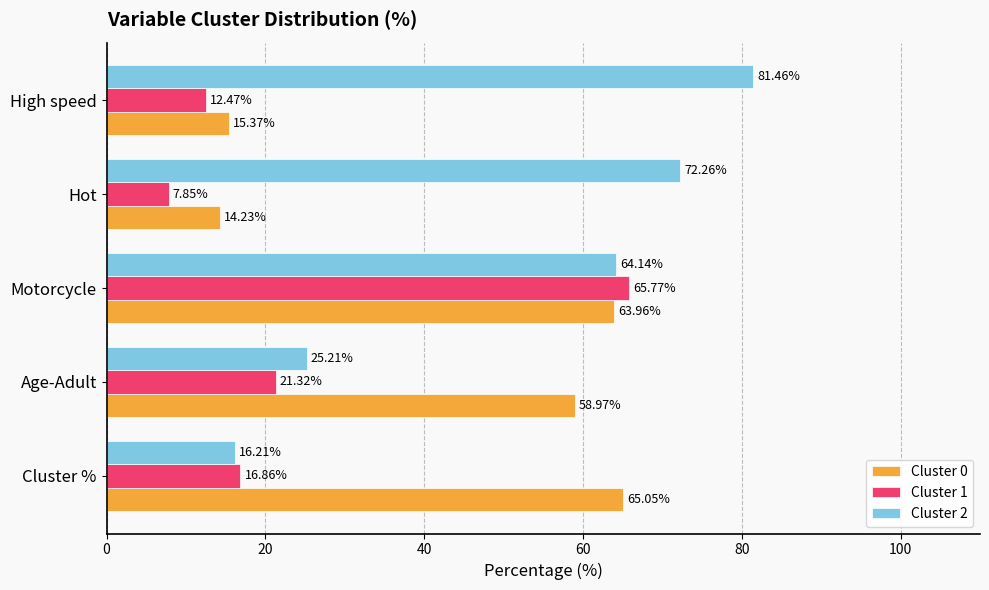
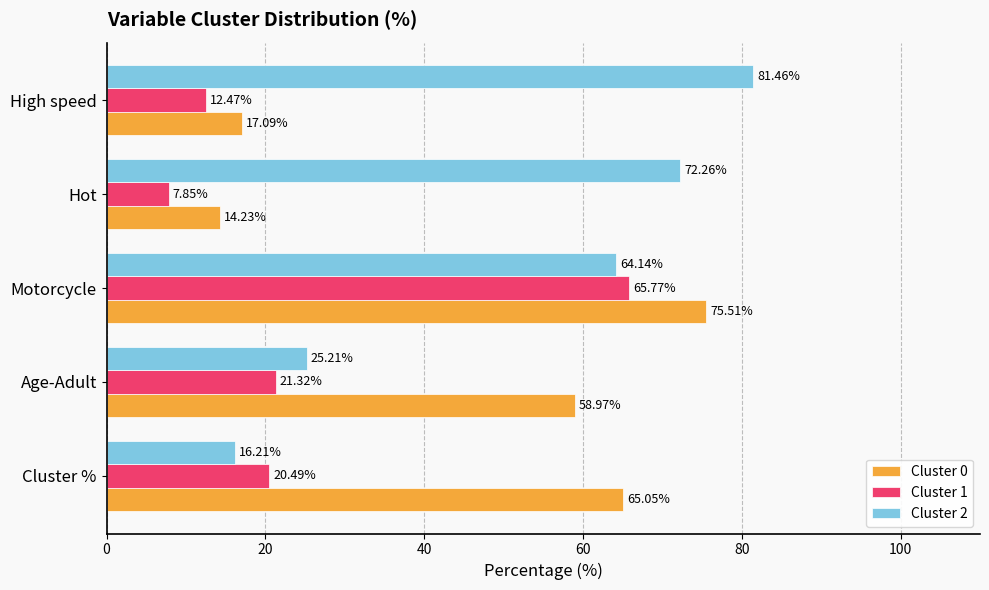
  {
    "Cluster 0": {
-     "High speed": "15.37%",
+     "High speed": "17.09%",
      "Hot": "14.23%",
-     "Motorcycle": "63.96%",
+     "Motorcycle": "75.51%",
      "Age-Adult": "58.97%",
      "Cluster %": "65.05%"
    },
    "Cluster 1": {
      "High speed": "12.47%",
      "Hot": "7.85%",
      "Motorcycle": "65.77%",
      "Age-Adult": "21.32%",
-     "Cluster %": "16.86%"
+     "Cluster %": "20.49%"
    },
    "Cluster 2": {
      "High speed": "81.46%",
      "Hot": "72.26%",
      "Motorcycle": "64.14%",
      "Age-Adult": "25.21%",
      "Cluster %": "16.21%"
    }
  }
